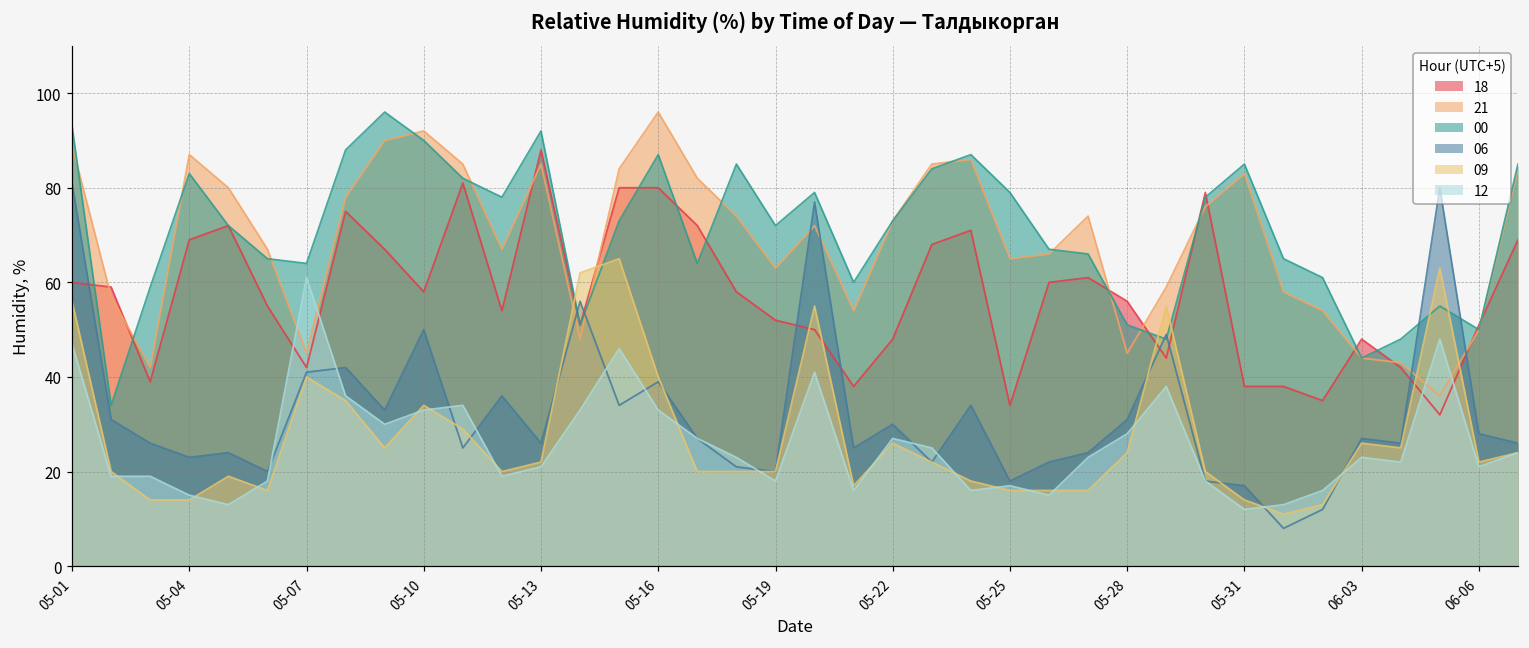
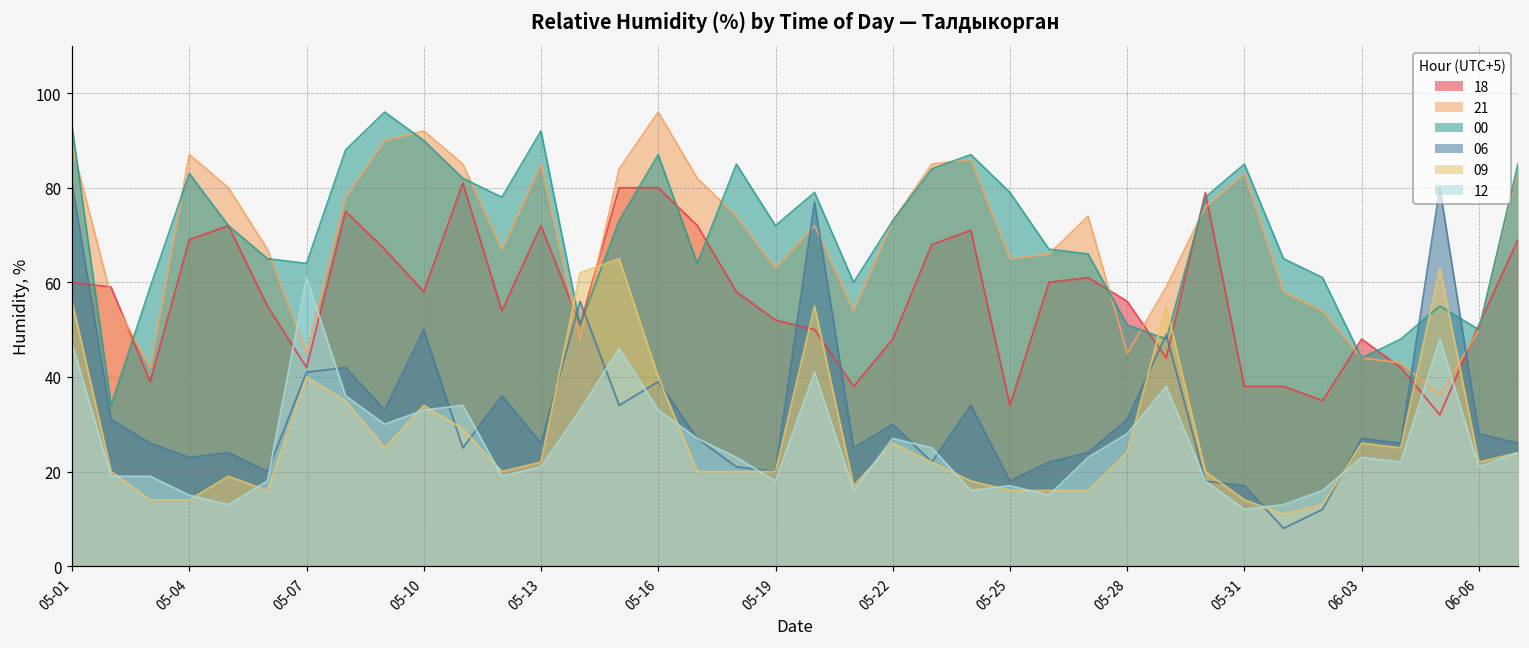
  {
    "18": {
      "05-01": 60,
      "05-04": 69,
      "05-07": 42,
      "05-10": 58,
-     "05-13": 88,
+     "05-13": 72,
      "05-16": 80,
      "05-19": 52,
      "05-22": 48,
      "05-25": 34,
      "05-28": 56,
      "05-31": 38,
      "06-03": 48,
      "06-06": 51
    },
    "12": {
      "05-01": 47,
      "05-04": 15,
      "05-07": 61,
      "05-10": 33,
      "05-13": 21,
      "05-16": 33,
      "05-19": 18,
      "05-22": 27,
      "05-25": 17,
      "05-28": 28,
      "05-31": 12,
      "06-03": 23,
      "06-06": 21
    }
  }
